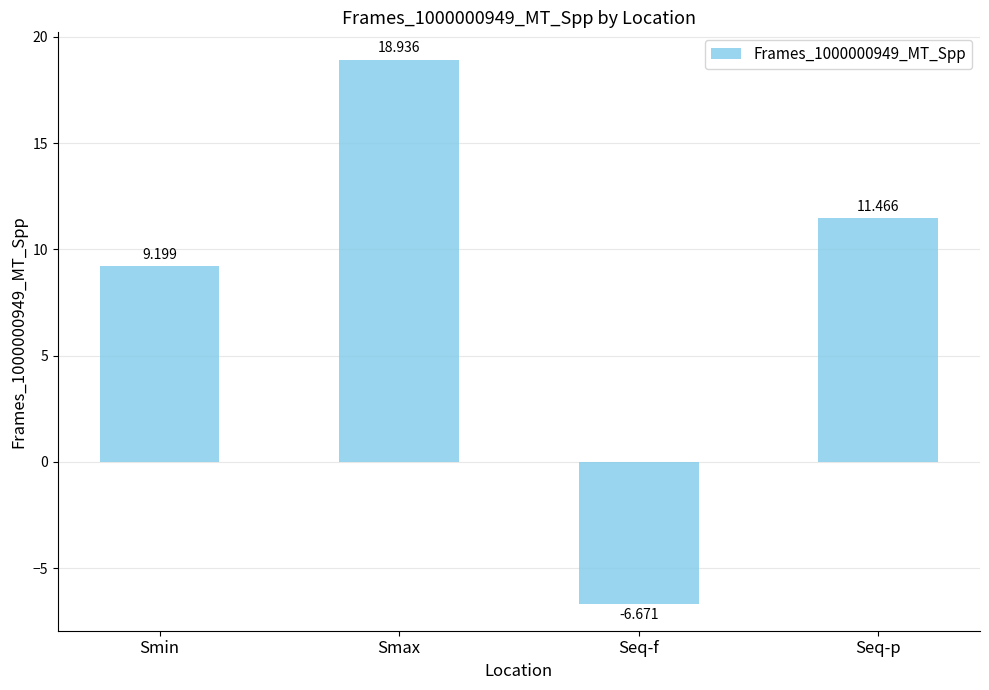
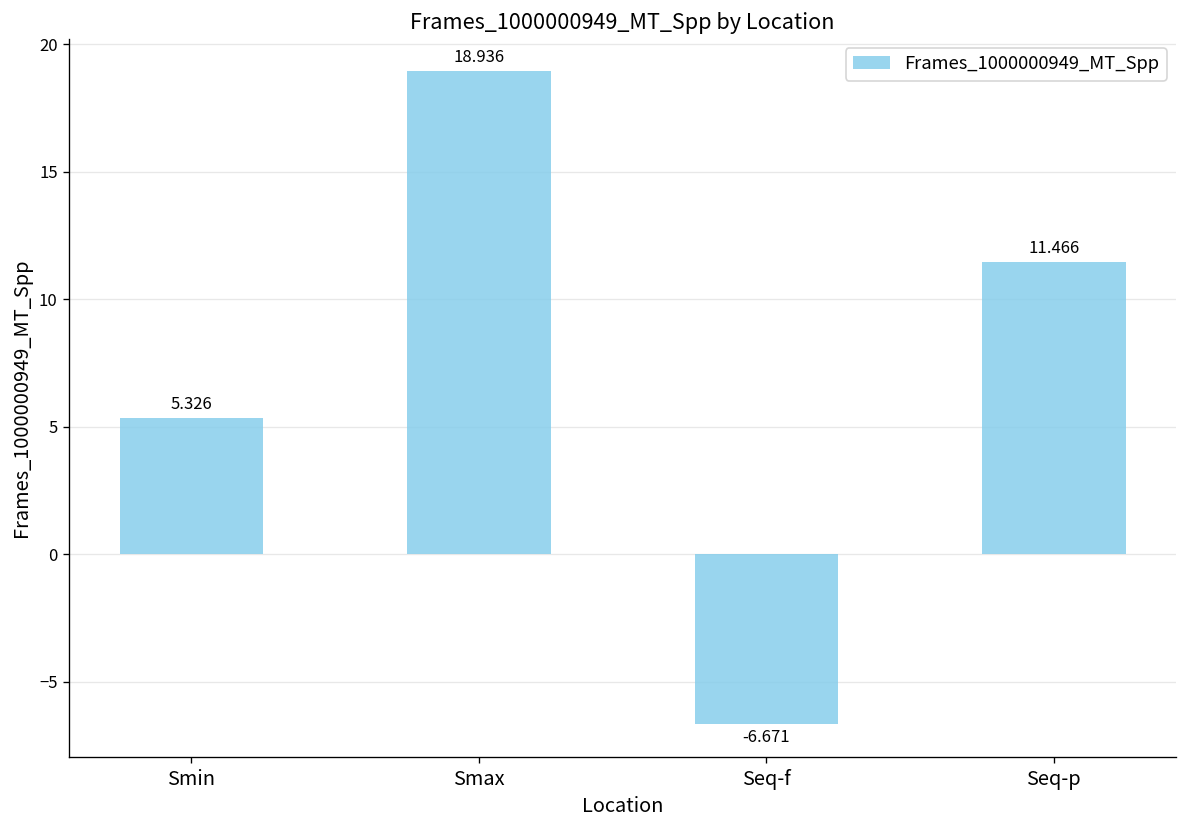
  {
-   "Smin": 9.199,
+   "Smin": 5.326,
    "Smax": 18.936,
    "Seq-f": -6.671,
    "Seq-p": 11.466
  }
